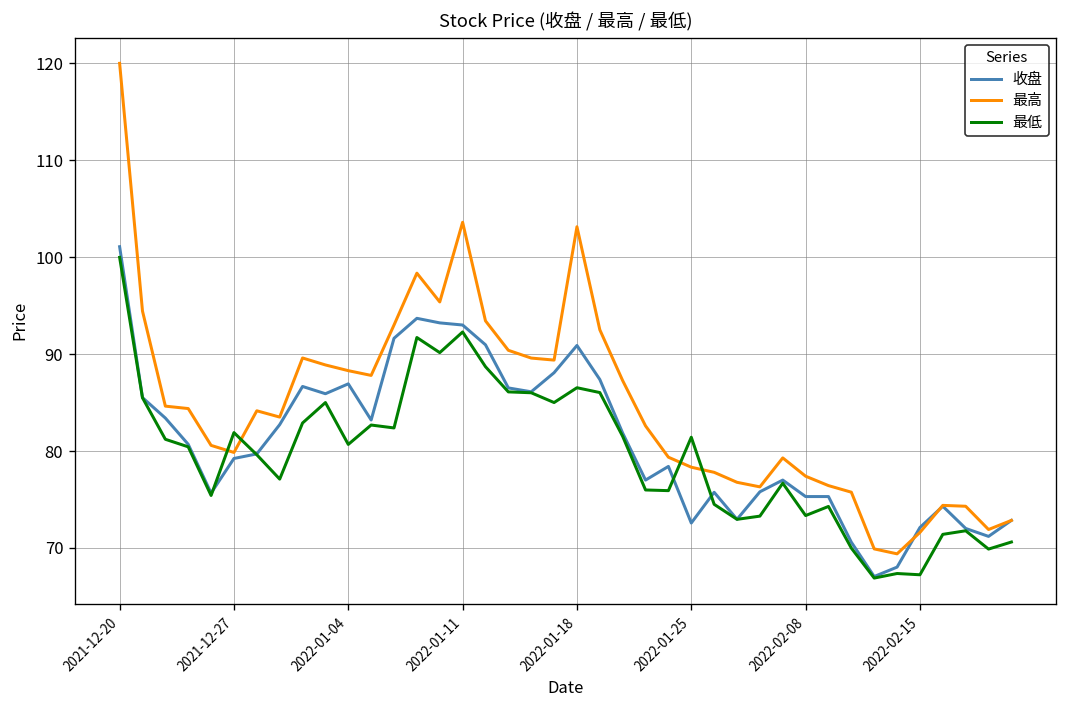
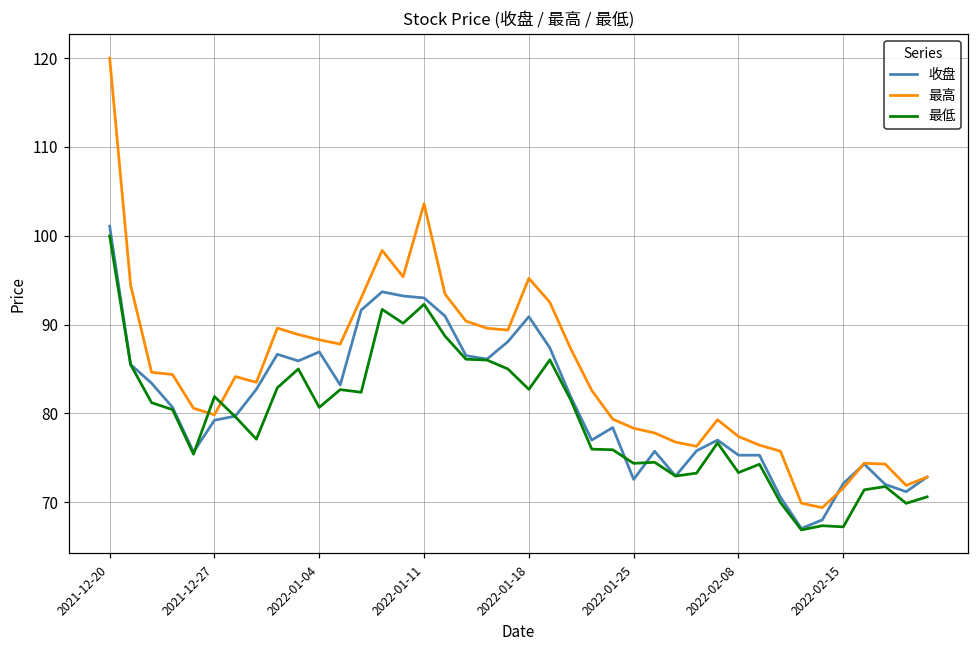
  {
    "收盘": {
      "2021-12-20": 101,
      "2021-12-27": 79,
      "2022-01-04": 87,
      "2022-01-11": 93,
      "2022-01-18": 91,
      "2022-01-25": 73,
      "2022-02-08": 75,
      "2022-02-15": 72
    },
    "最高": {
      "2021-12-20": 120,
      "2021-12-27": 80,
      "2022-01-04": 88,
      "2022-01-11": 104,
-     "2022-01-18": 103,
+     "2022-01-18": 95,
      "2022-01-25": 78,
      "2022-02-08": 77,
      "2022-02-15": 72
    },
    "最低": {
      "2021-12-20": 100,
      "2021-12-27": 82,
      "2022-01-04": 81,
      "2022-01-11": 92,
-     "2022-01-18": 87,
-     "2022-01-25": 81,
+     "2022-01-18": 83,
+     "2022-01-25": 74,
      "2022-02-08": 73,
      "2022-02-15": 67
    }
  }
